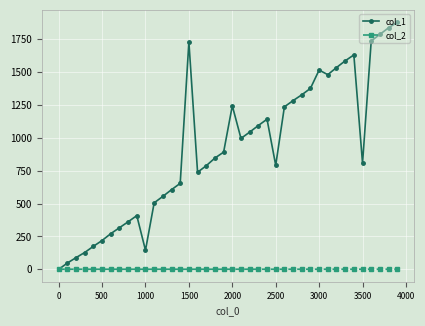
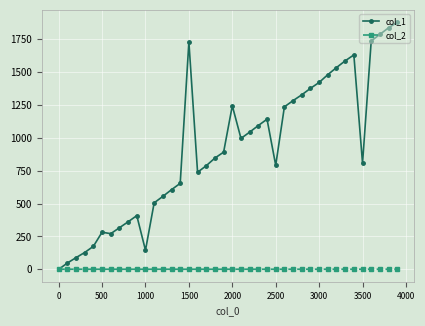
  {
    "col_1": {
-     "500": 220,
+     "500": 280,
      "1000": 150,
      "1500": 1730,
      "2000": 1240,
      "2500": 790,
-     "3000": 1510,
+     "3000": 1420,
      "3500": 810
    },
    "col_2": {
      "500": 0,
      "1000": 0,
      "1500": 0,
      "2000": 0,
      "2500": 0,
      "3000": 0,
      "3500": 0
    }
  }
